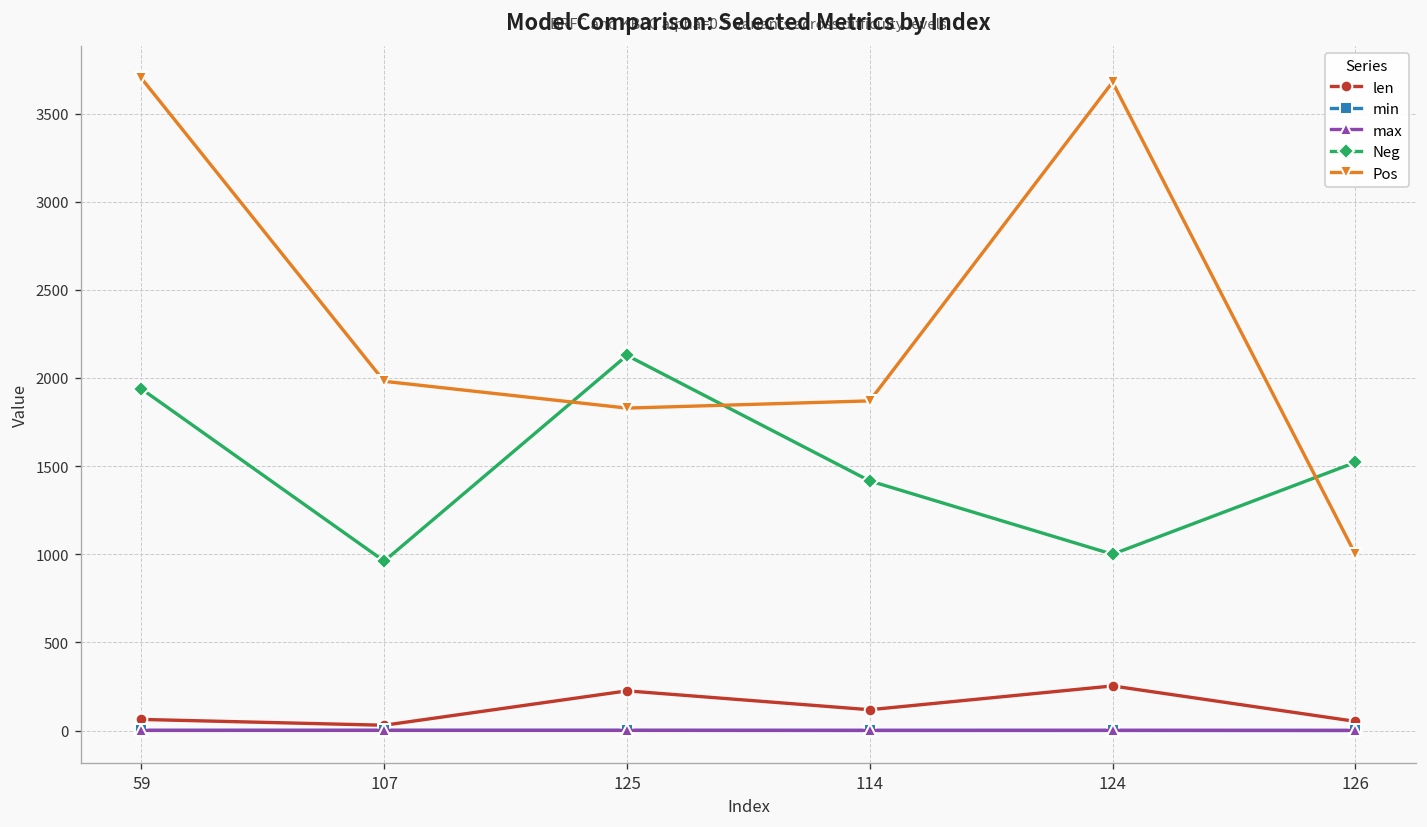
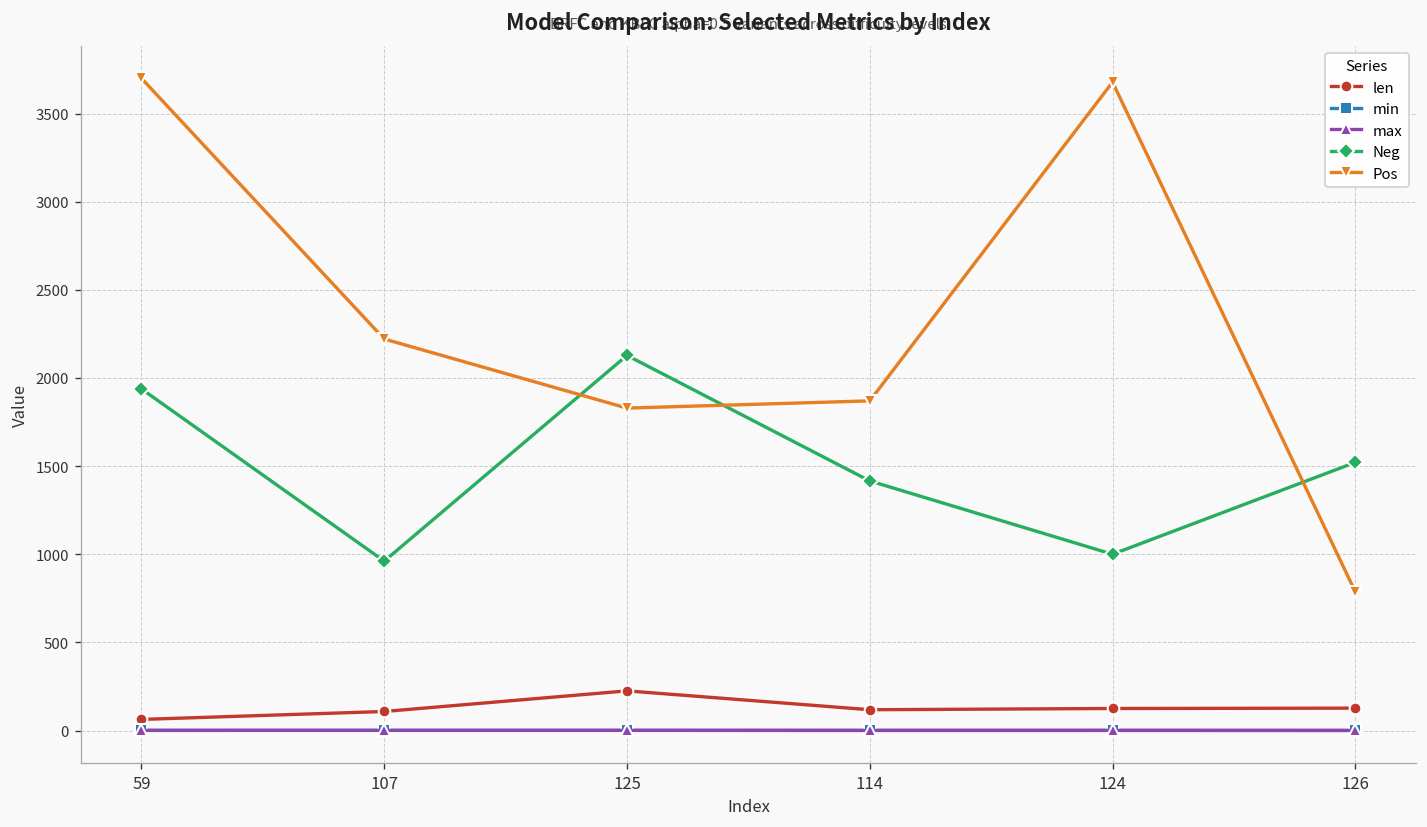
  {
    "len": {
      "59": 60,
-     "107": 30,
+     "107": 110,
      "125": 230,
      "114": 120,
-     "124": 250,
-     "126": 50
+     "124": 130,
+     "126": 130
    },
    "max": {
      "59": 0,
      "107": 0,
      "125": 0,
      "114": 0,
      "124": 0,
      "126": 0
    },
    "Neg": {
      "59": 1940,
      "107": 960,
      "125": 2130,
      "114": 1420,
      "124": 1000,
      "126": 1520
    },
    "Pos": {
      "59": 3700,
-     "107": 1980,
+     "107": 2220,
      "125": 1830,
      "114": 1870,
      "124": 3680,
-     "126": 1000
+     "126": 790
    }
  }
